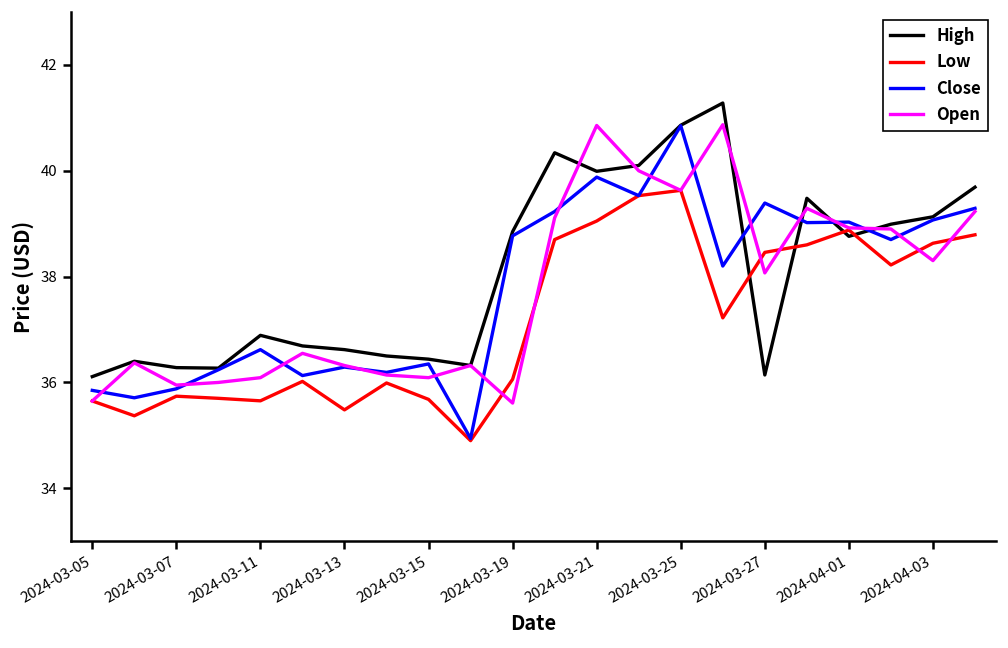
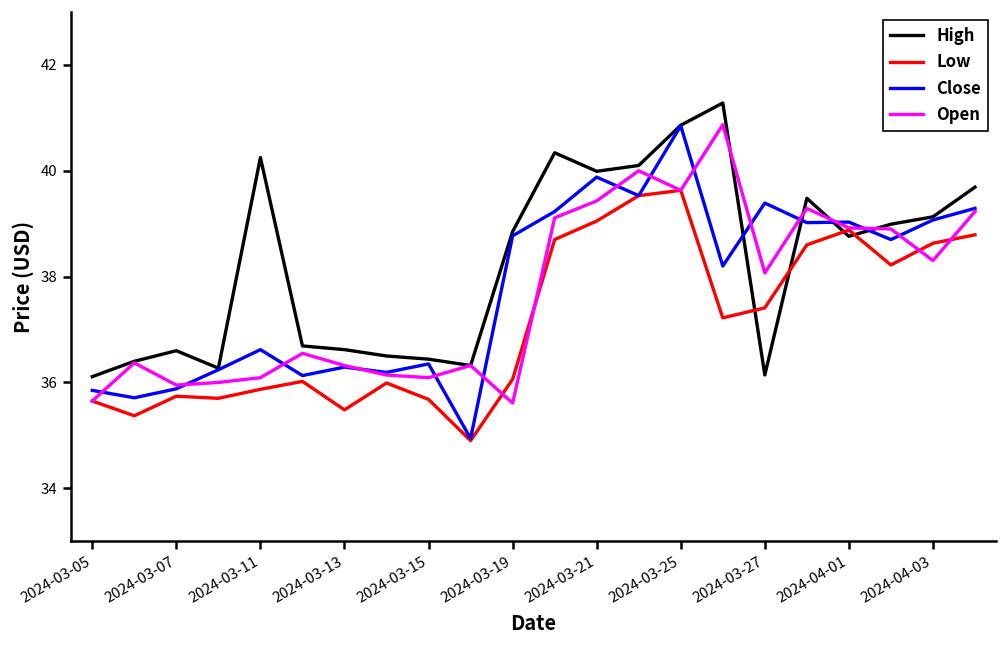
  {
    "High": {
      "2024-03-05": 36.1,
-     "2024-03-07": 36.3,
-     "2024-03-11": 36.9,
+     "2024-03-07": 36.6,
+     "2024-03-11": 40.2,
      "2024-03-13": 36.6,
      "2024-03-15": 36.4,
      "2024-03-19": 38.8,
      "2024-03-21": 40.0,
      "2024-03-27": 36.1,
      "2024-04-01": 38.8,
      "2024-04-03": 39.1
    },
    "Low": {
      "2024-03-07": 35.7,
-     "2024-03-11": 35.7,
+     "2024-03-11": 35.9,
      "2024-03-13": 35.5,
      "2024-03-15": 35.7,
      "2024-03-19": 36.1,
      "2024-03-21": 39.0,
-     "2024-03-27": 38.5,
+     "2024-03-27": 37.4,
      "2024-04-03": 38.6
    },
    "Close": {
      "2024-03-05": 35.8,
      "2024-03-07": 35.9,
      "2024-03-11": 36.6,
      "2024-03-15": 36.3,
      "2024-03-19": 38.8,
      "2024-03-21": 39.9,
      "2024-03-27": 39.4,
      "2024-04-01": 39.0,
      "2024-04-03": 39.1
    },
    "Open": {
      "2024-03-07": 36.0,
      "2024-03-11": 36.1,
      "2024-03-15": 36.1,
      "2024-03-19": 35.6,
-     "2024-03-21": 40.9,
+     "2024-03-21": 39.4,
      "2024-03-27": 38.1,
      "2024-04-03": 38.3
    }
  }
